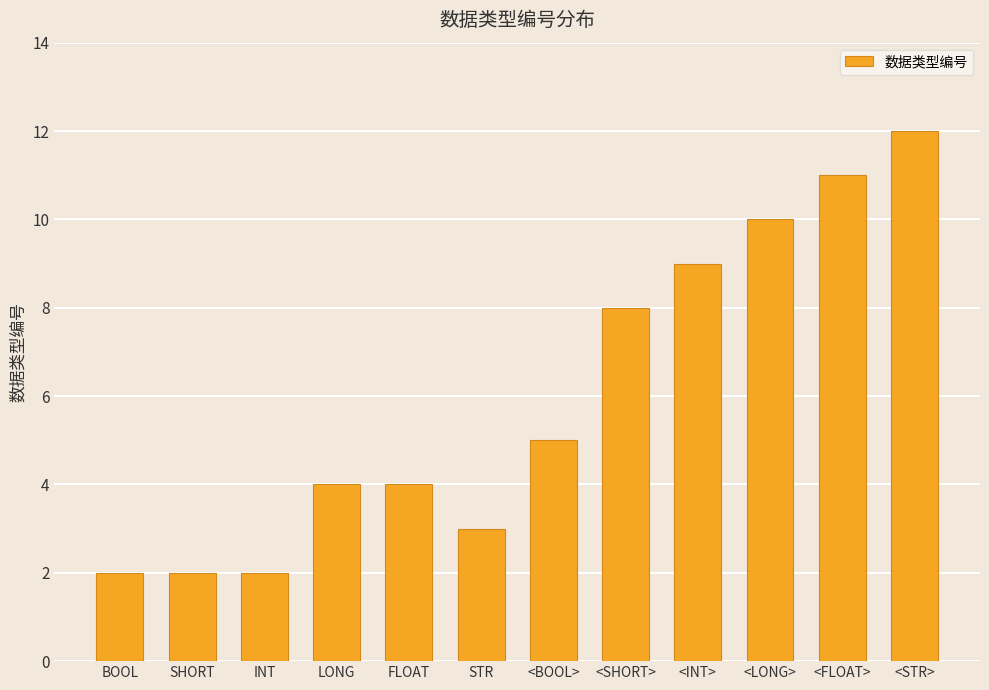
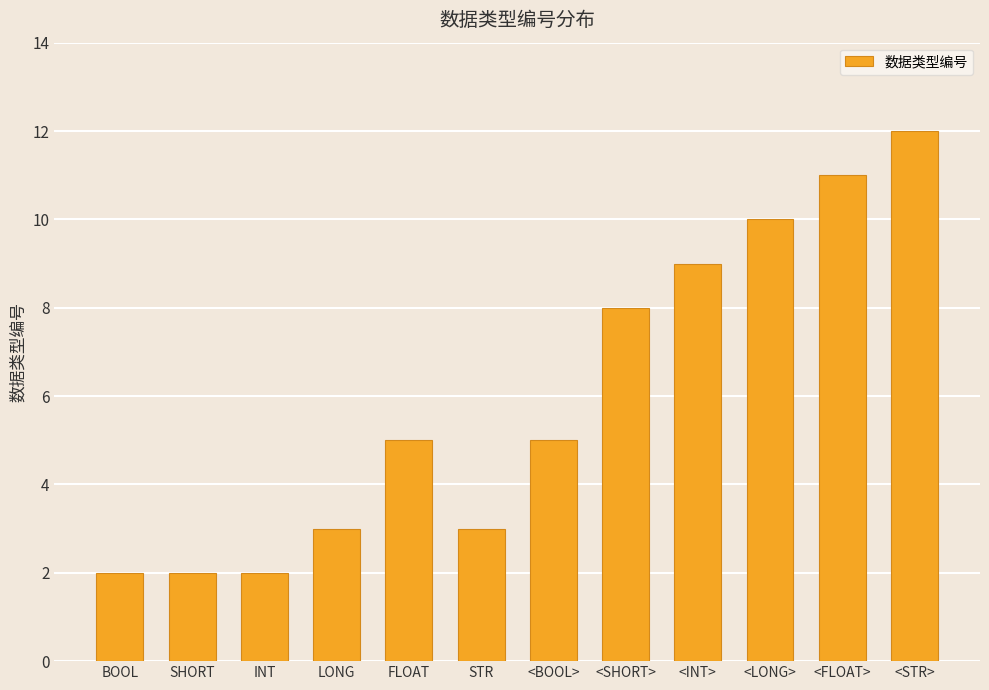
  {
    "BOOL": 2,
    "SHORT": 2,
    "INT": 2,
-   "LONG": 4,
-   "FLOAT": 4,
+   "LONG": 3,
+   "FLOAT": 5,
    "STR": 3,
    "<BOOL>": 5,
    "<SHORT>": 8,
    "<INT>": 9,
    "<LONG>": 10,
    "<FLOAT>": 11,
    "<STR>": 12
  }
